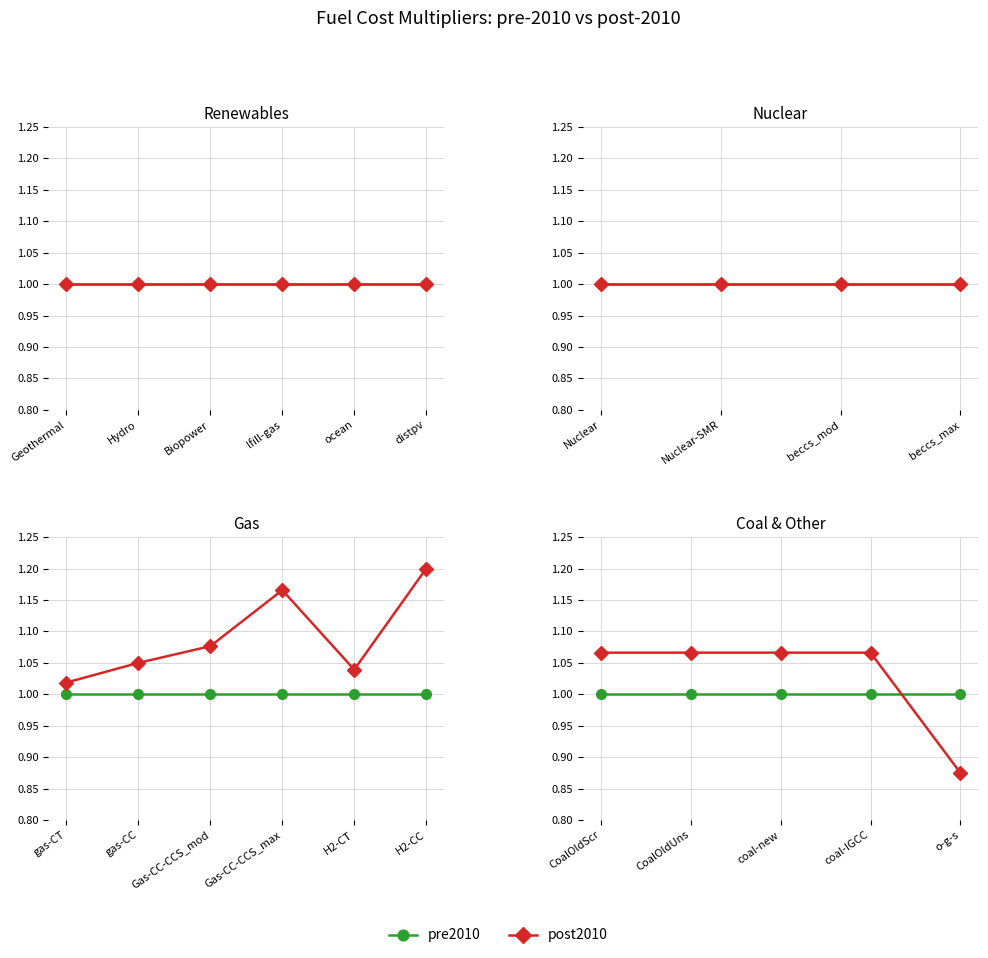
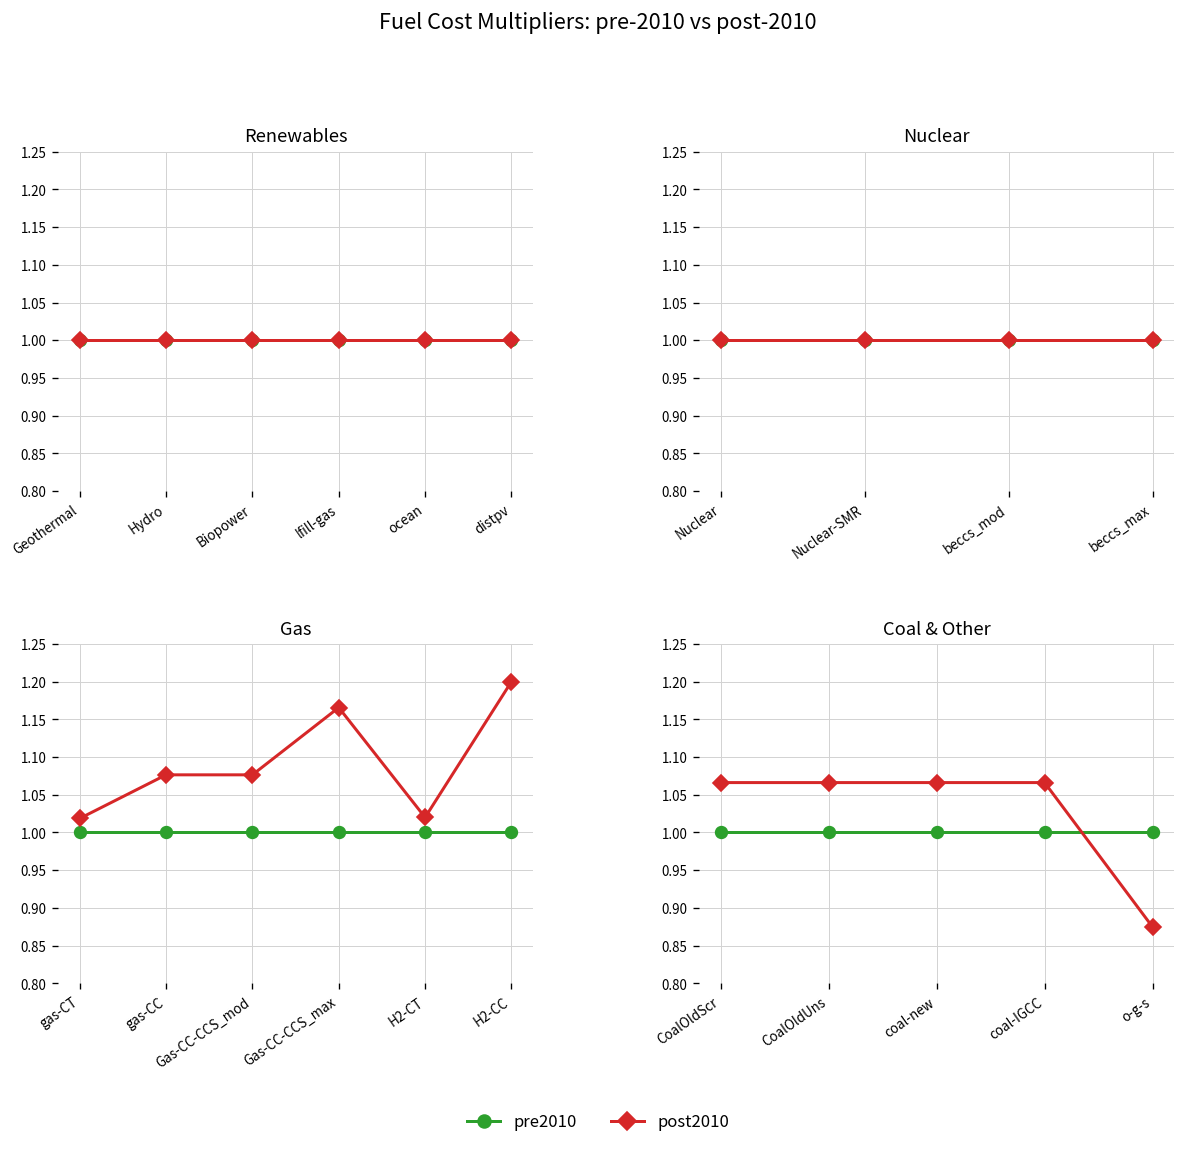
  {
    "Renewables": {
      "Geothermal": 1.00,
      "Hydro": 1.00,
      "Biopower": 1.00,
      "lfill-gas": 1.00,
      "ocean": 1.00,
      "distpv": 1.00
    },
    "Nuclear": {
      "Nuclear": 1.00,
      "Nuclear-SMR": 1.00,
      "beccs_mod": 1.00,
      "beccs_max": 1.00
    },
    "Gas": {
      "pre2010": {
        "gas-CT": 1.00,
        "gas-CC": 1.00,
        "Gas-CC-CCS_mod": 1.00,
        "Gas-CC-CCS_max": 1.00,
        "H2-CT": 1.00,
        "H2-CC": 1.00
      },
      "post2010": {
        "gas-CT": 1.02,
-       "gas-CC": 1.05,
+       "gas-CC": 1.08,
        "Gas-CC-CCS_mod": 1.08,
        "Gas-CC-CCS_max": 1.17,
-       "H2-CT": 1.04,
+       "H2-CT": 1.02,
        "H2-CC": 1.20
      }
    },
    "Coal & Other": {
      "pre2010": {
        "CoalOldScr": 1.00,
        "CoalOldUns": 1.00,
        "coal-new": 1.00,
        "coal-IGCC": 1.00,
        "o-g-s": 1.00
      },
      "post2010": {
        "CoalOldScr": 1.07,
        "CoalOldUns": 1.07,
        "coal-new": 1.07,
        "coal-IGCC": 1.07,
        "o-g-s": 0.87
      }
    }
  }
